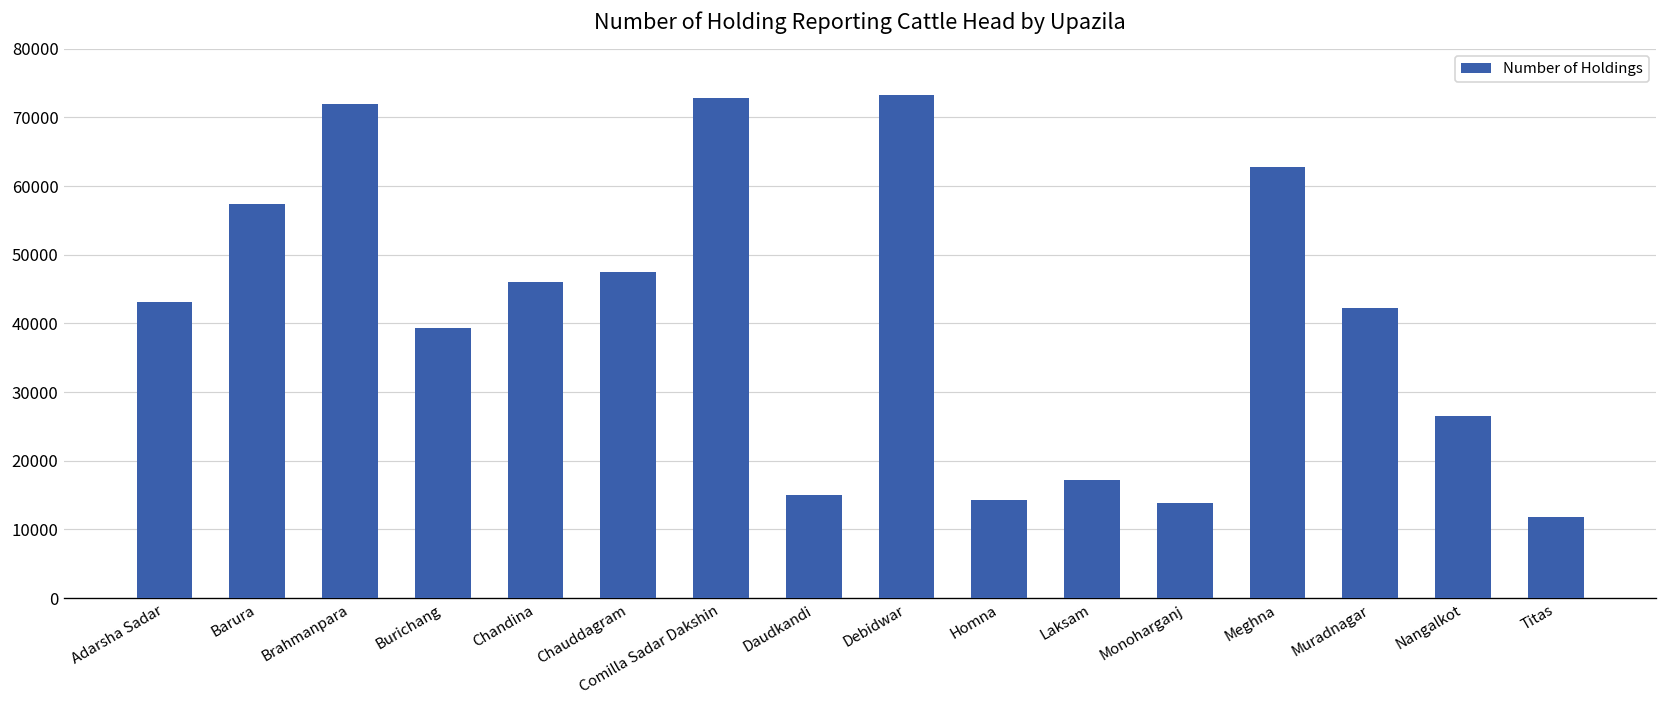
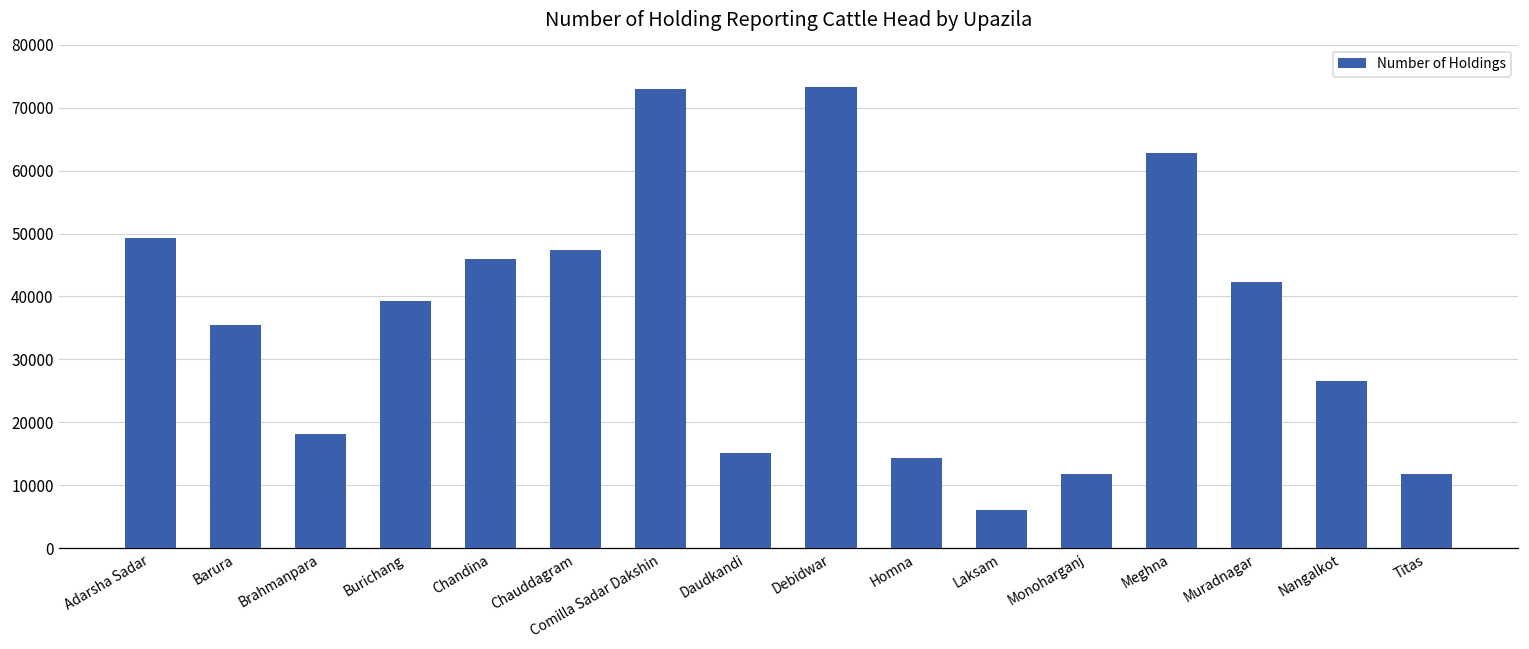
  {
-   "Adarsha Sadar": 43000,
-   "Barura": 57000,
-   "Brahmanpara": 72000,
+   "Adarsha Sadar": 49000,
+   "Barura": 35000,
+   "Brahmanpara": 18000,
    "Burichang": 39000,
    "Chandina": 46000,
    "Chauddagram": 47000,
    "Comilla Sadar Dakshin": 73000,
    "Daudkandi": 15000,
    "Debidwar": 73000,
    "Homna": 14000,
-   "Laksam": 17000,
-   "Monoharganj": 14000,
+   "Laksam": 6000,
+   "Monoharganj": 12000,
    "Meghna": 63000,
    "Muradnagar": 42000,
    "Nangalkot": 27000,
    "Titas": 12000
  }
